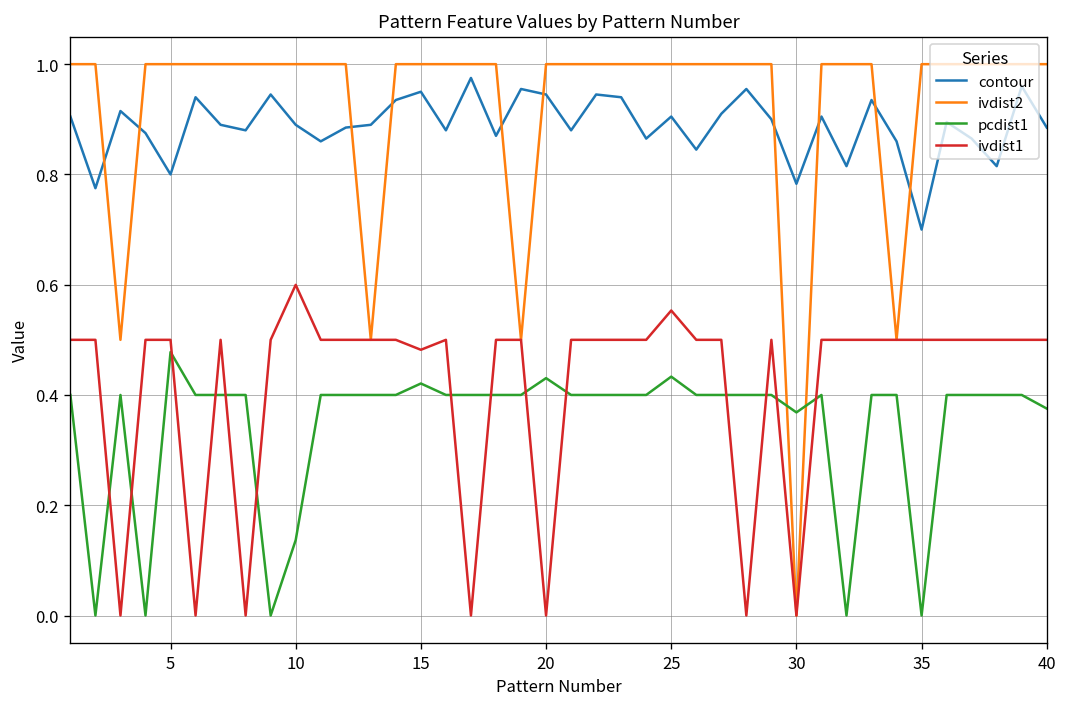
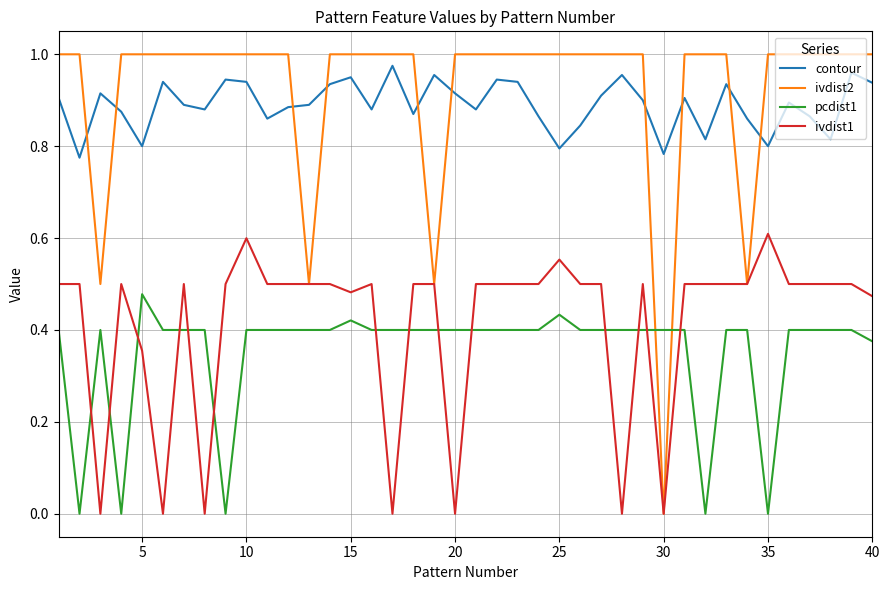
  {
    "contour": {
      "5": 0.80,
-     "10": 0.89,
+     "10": 0.94,
      "15": 0.95,
-     "20": 0.95,
-     "25": 0.91,
+     "20": 0.92,
+     "25": 0.80,
      "30": 0.78,
-     "35": 0.7,
-     "40": 0.89
+     "35": 0.8,
+     "40": 0.94
    },
    "ivdist2": {
      "5": 1.00,
      "10": 1.00,
      "15": 1.00,
      "20": 1.00,
      "25": 1.00,
      "35": 1.00,
      "40": 1.00
    },
    "pcdist1": {
      "5": 0.48,
-     "10": 0.14,
+     "10": 0.40,
      "15": 0.42,
-     "20": 0.43,
+     "20": 0.40,
      "25": 0.43,
-     "30": 0.37,
+     "30": 0.40,
      "35": 0.00,
      "40": 0.38
    },
    "ivdist1": {
-     "5": 0.50,
+     "5": 0.35,
      "10": 0.60,
      "15": 0.48,
      "20": 0.00,
      "25": 0.55,
-     "35": 0.50,
-     "40": 0.50
+     "35": 0.61,
+     "40": 0.47
    }
  }
